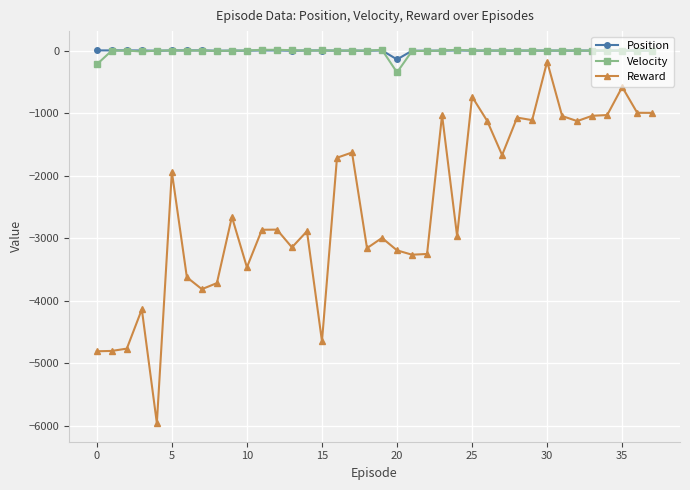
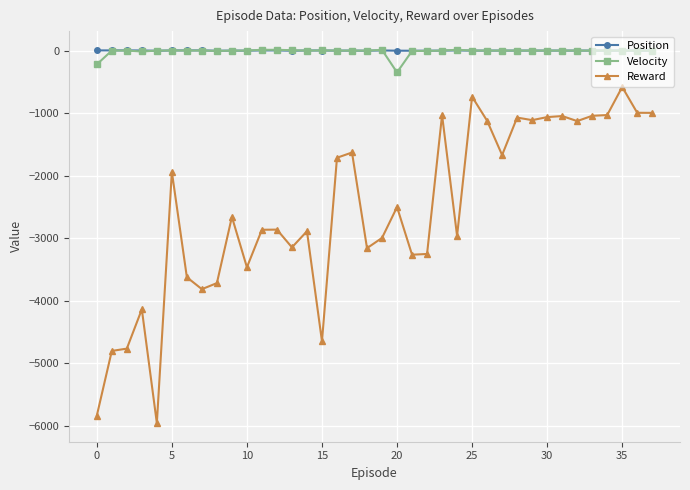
  {
    "Position": {
      "0": 0,
-     "20": -100
+     "20": 0
    },
    "Velocity": {
      "0": -200,
      "20": -300
    },
    "Reward": {
-     "0": -4800,
+     "0": -5800,
      "5": -1900,
      "10": -3500,
      "15": -4600,
-     "20": -3200,
+     "20": -2500,
      "25": -700,
-     "30": -200,
+     "30": -1100,
      "35": -600
    }
  }
